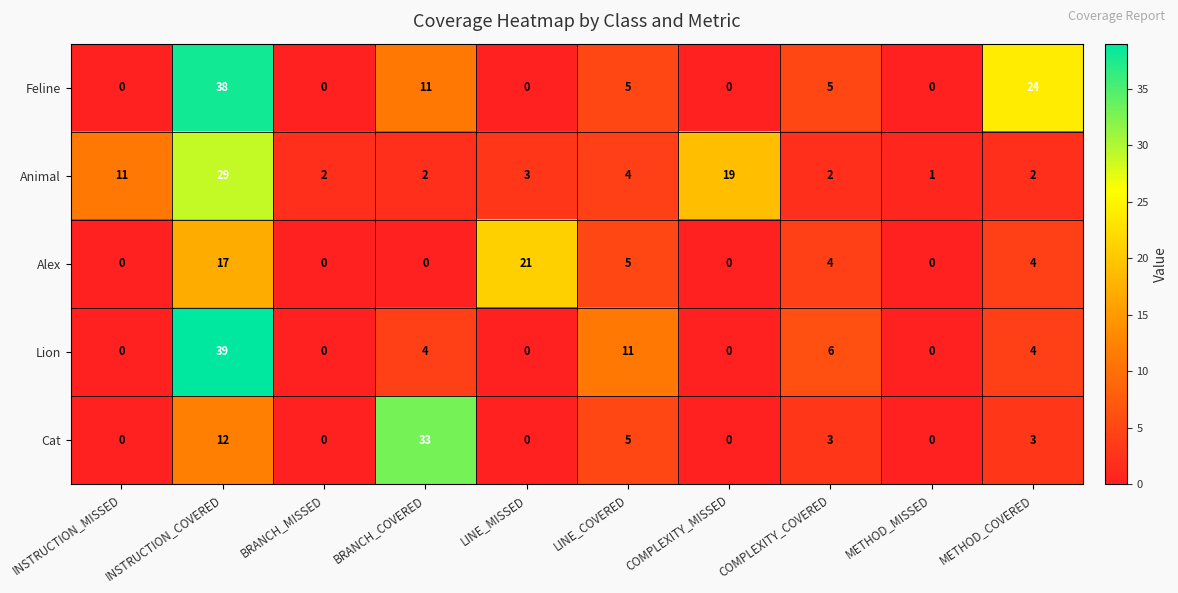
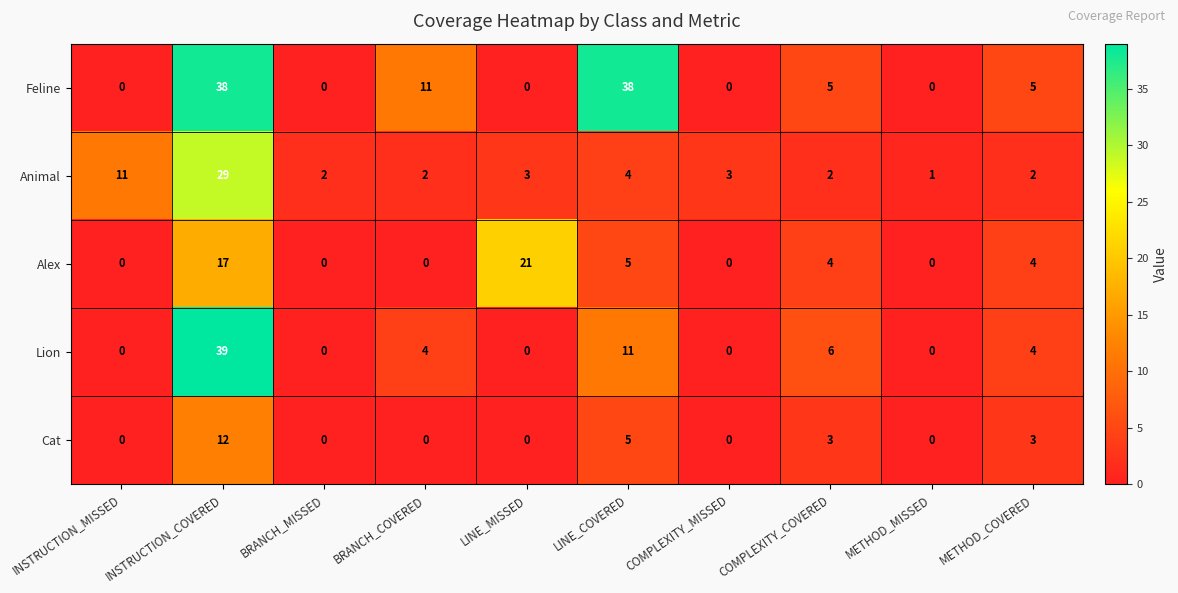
  {
    "Feline": {
      "INSTRUCTION_MISSED": 0,
      "INSTRUCTION_COVERED": 38,
      "BRANCH_MISSED": 0,
      "BRANCH_COVERED": 11,
      "LINE_MISSED": 0,
-     "LINE_COVERED": 5,
+     "LINE_COVERED": 38,
      "COMPLEXITY_MISSED": 0,
      "COMPLEXITY_COVERED": 5,
      "METHOD_MISSED": 0,
-     "METHOD_COVERED": 24
+     "METHOD_COVERED": 5
    },
    "Animal": {
      "INSTRUCTION_MISSED": 11,
      "INSTRUCTION_COVERED": 29,
      "BRANCH_MISSED": 2,
      "BRANCH_COVERED": 2,
      "LINE_MISSED": 3,
      "LINE_COVERED": 4,
-     "COMPLEXITY_MISSED": 19,
+     "COMPLEXITY_MISSED": 3,
      "COMPLEXITY_COVERED": 2,
      "METHOD_MISSED": 1,
      "METHOD_COVERED": 2
    },
    "Alex": {
      "INSTRUCTION_MISSED": 0,
      "INSTRUCTION_COVERED": 17,
      "BRANCH_MISSED": 0,
      "BRANCH_COVERED": 0,
      "LINE_MISSED": 21,
      "LINE_COVERED": 5,
      "COMPLEXITY_MISSED": 0,
      "COMPLEXITY_COVERED": 4,
      "METHOD_MISSED": 0,
      "METHOD_COVERED": 4
    },
    "Lion": {
      "INSTRUCTION_MISSED": 0,
      "INSTRUCTION_COVERED": 39,
      "BRANCH_MISSED": 0,
      "BRANCH_COVERED": 4,
      "LINE_MISSED": 0,
      "LINE_COVERED": 11,
      "COMPLEXITY_MISSED": 0,
      "COMPLEXITY_COVERED": 6,
      "METHOD_MISSED": 0,
      "METHOD_COVERED": 4
    },
    "Cat": {
      "INSTRUCTION_MISSED": 0,
      "INSTRUCTION_COVERED": 12,
      "BRANCH_MISSED": 0,
-     "BRANCH_COVERED": 33,
+     "BRANCH_COVERED": 0,
      "LINE_MISSED": 0,
      "LINE_COVERED": 5,
      "COMPLEXITY_MISSED": 0,
      "COMPLEXITY_COVERED": 3,
      "METHOD_MISSED": 0,
      "METHOD_COVERED": 3
    }
  }
